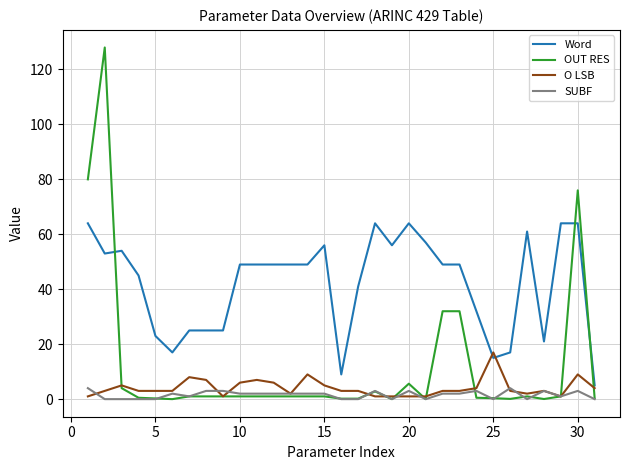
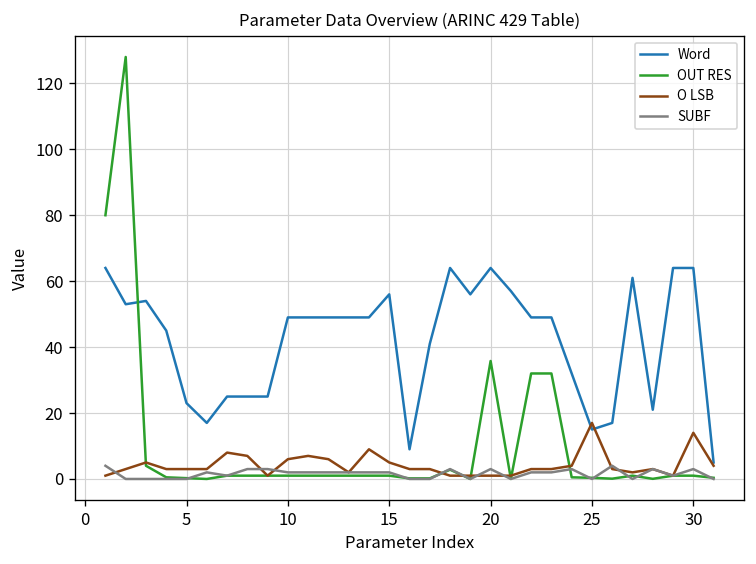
  {
    "Word": {
      "5": 23,
      "10": 49,
      "15": 56,
      "20": 64,
      "25": 15,
      "30": 64
    },
    "OUT RES": {
      "10": 1,
      "15": 1,
-     "20": 6,
-     "30": 76
+     "20": 36,
+     "30": 1
    },
    "O LSB": {
      "5": 3,
      "10": 6,
      "15": 5,
      "20": 1,
      "25": 17,
-     "30": 9
+     "30": 14
    },
    "SUBF": {
      "10": 2,
      "15": 2,
      "20": 3,
      "30": 3
    }
  }
